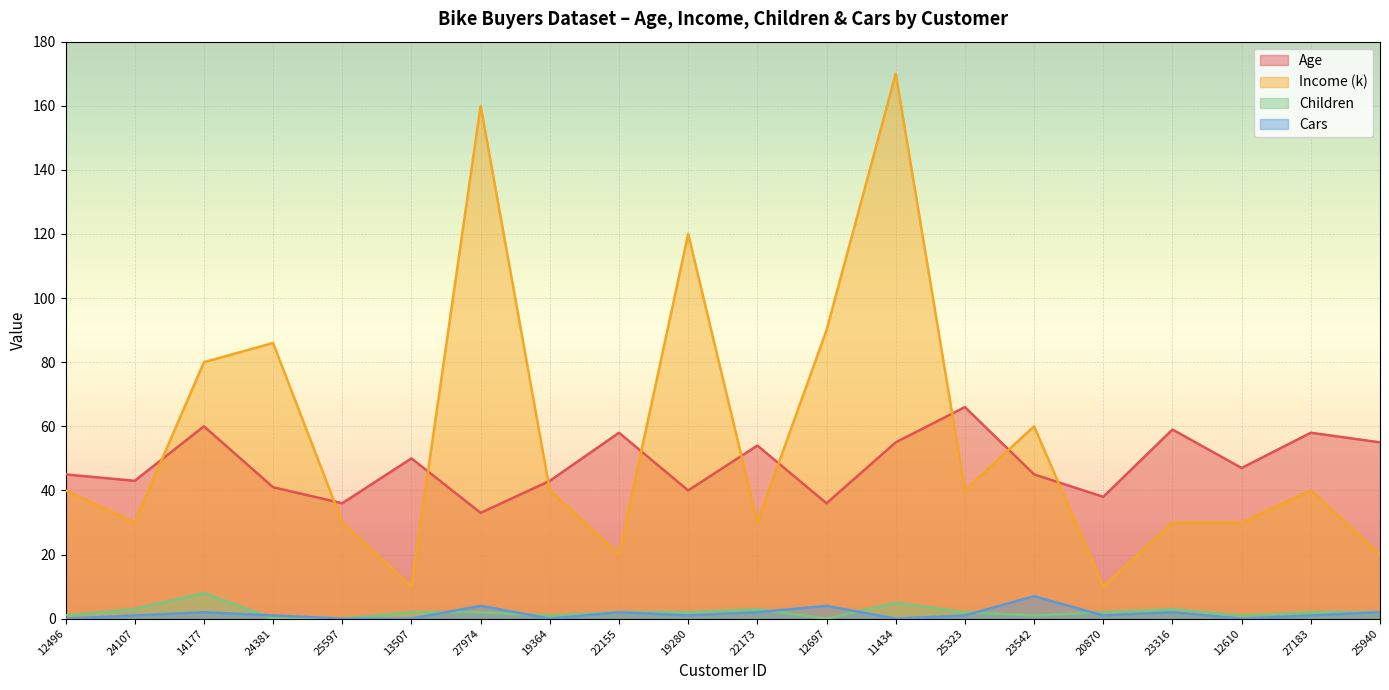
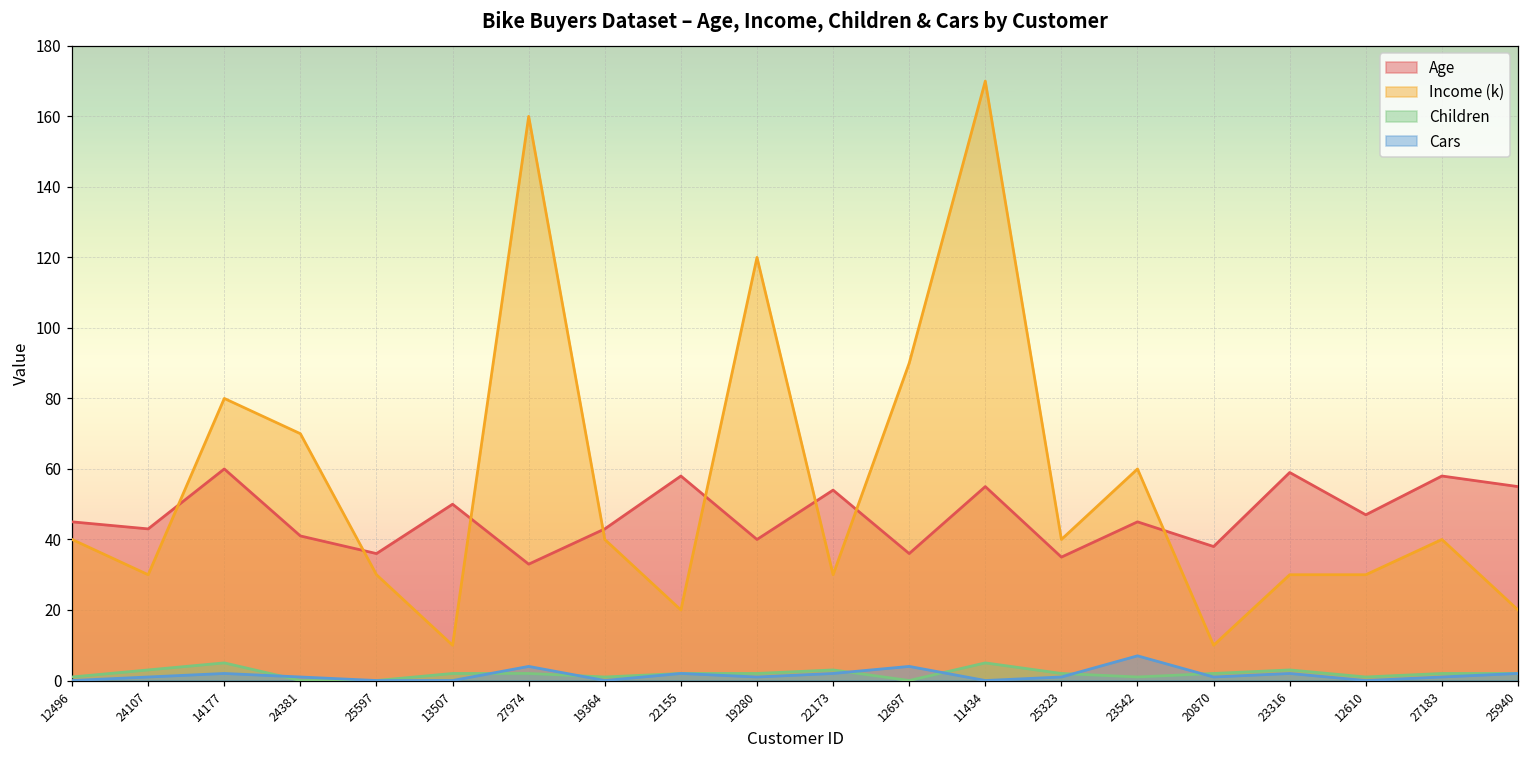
  {
    "Age": {
      "12496": 45,
      "24107": 43,
      "14177": 60,
      "24381": 41,
      "25597": 36,
      "13507": 50,
      "27974": 33,
      "19364": 43,
      "22155": 58,
      "19280": 40,
      "22173": 54,
      "12697": 36,
      "11434": 55,
-     "25323": 66,
+     "25323": 35,
      "23542": 45,
      "20870": 38,
      "23316": 59,
      "12610": 47,
      "27183": 58,
      "25940": 55
    },
    "Income (k)": {
      "12496": 40,
      "24107": 30,
      "14177": 80,
-     "24381": 86,
+     "24381": 70,
      "25597": 30,
      "13507": 10,
      "27974": 160,
      "19364": 40,
      "22155": 20,
      "19280": 120,
      "22173": 30,
      "12697": 90,
      "11434": 170,
      "25323": 40,
      "23542": 60,
      "20870": 10,
      "23316": 30,
      "12610": 30,
      "27183": 40,
      "25940": 20
    },
    "Children": {
      "12496": 1,
      "24107": 3,
-     "14177": 8,
+     "14177": 5,
      "24381": 0,
      "13507": 2,
      "27974": 2,
      "19364": 1,
      "19280": 2,
      "22173": 3,
      "12697": 0,
      "11434": 5,
      "25323": 2,
      "23542": 1,
      "20870": 2,
      "23316": 3,
      "12610": 1,
      "27183": 2
    },
    "Cars": {
      "12496": 0,
      "24107": 1,
      "14177": 2,
      "24381": 1,
      "13507": 0,
      "27974": 4,
      "19364": 0,
      "19280": 1,
      "22173": 2,
      "12697": 4,
      "11434": 0,
      "25323": 1,
      "23542": 7,
      "20870": 1,
      "23316": 2,
      "12610": 0,
      "27183": 1
    }
  }
